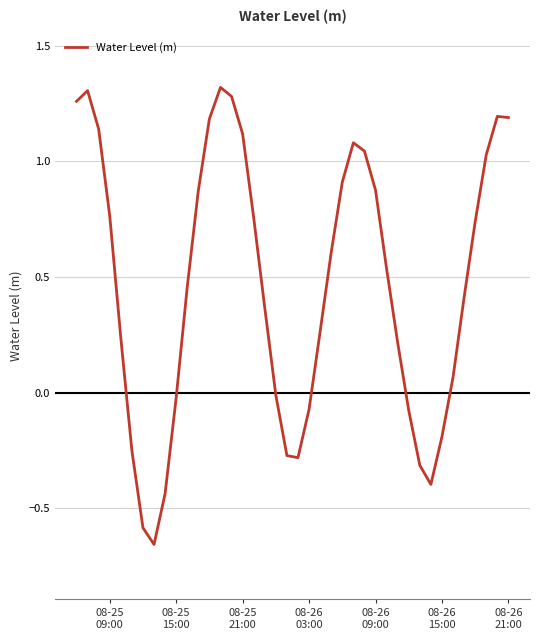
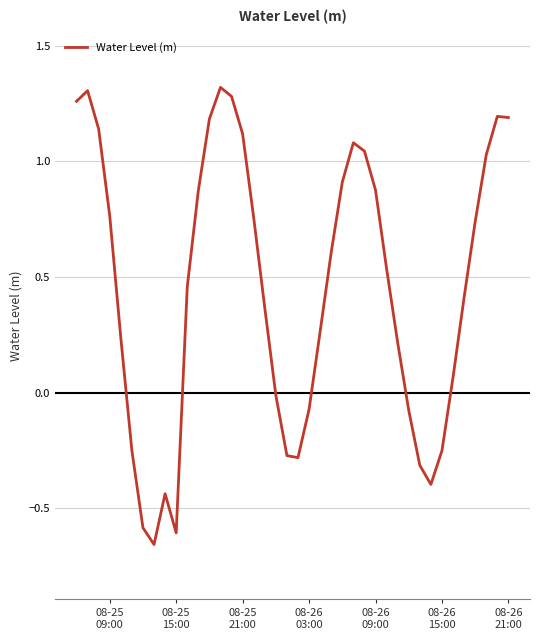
  {
    "08-25 09:00": 0.77,
-   "08-25 15:00": -0.02,
+   "08-25 15:00": -0.61,
    "08-25 21:00": 1.12,
    "08-26 03:00": -0.07,
    "08-26 09:00": 0.88,
-   "08-26 15:00": -0.19,
+   "08-26 15:00": -0.25,
    "08-26 21:00": 1.19
  }
